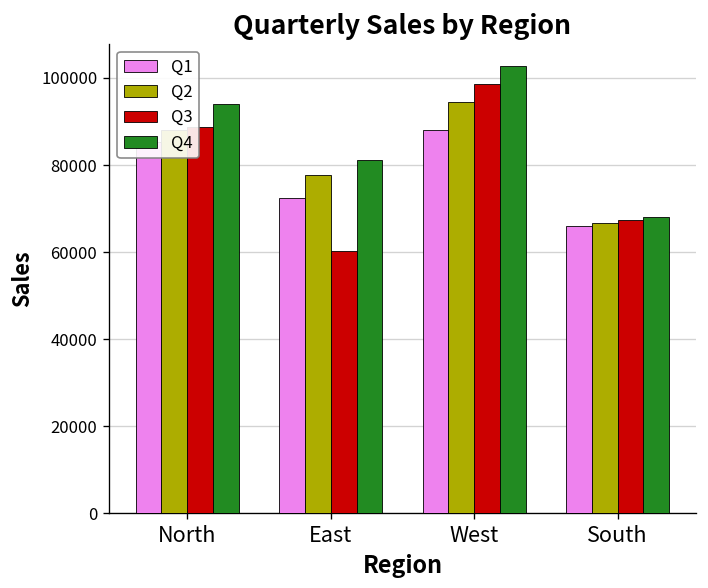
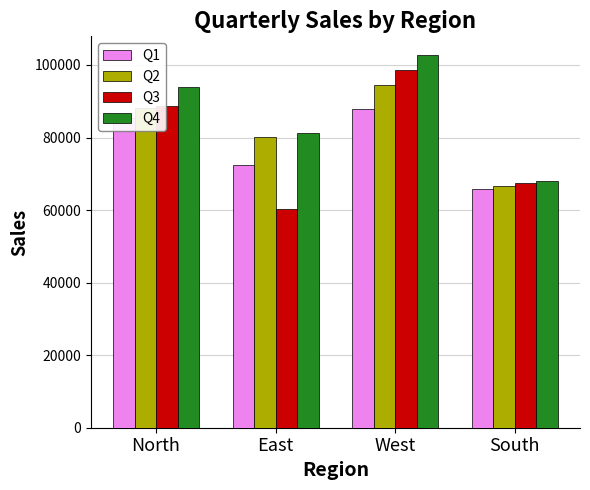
  {
    "Q1": {
      "East": 72000,
      "West": 88000,
      "South": 66000
    },
    "Q2": {
-     "East": 78000,
+     "East": 80000,
      "West": 94000,
      "South": 67000
    },
    "Q3": {
      "North": 89000,
      "East": 60000,
      "West": 99000,
      "South": 67000
    },
    "Q4": {
      "North": 94000,
      "East": 81000,
      "West": 103000,
      "South": 68000
    }
  }
